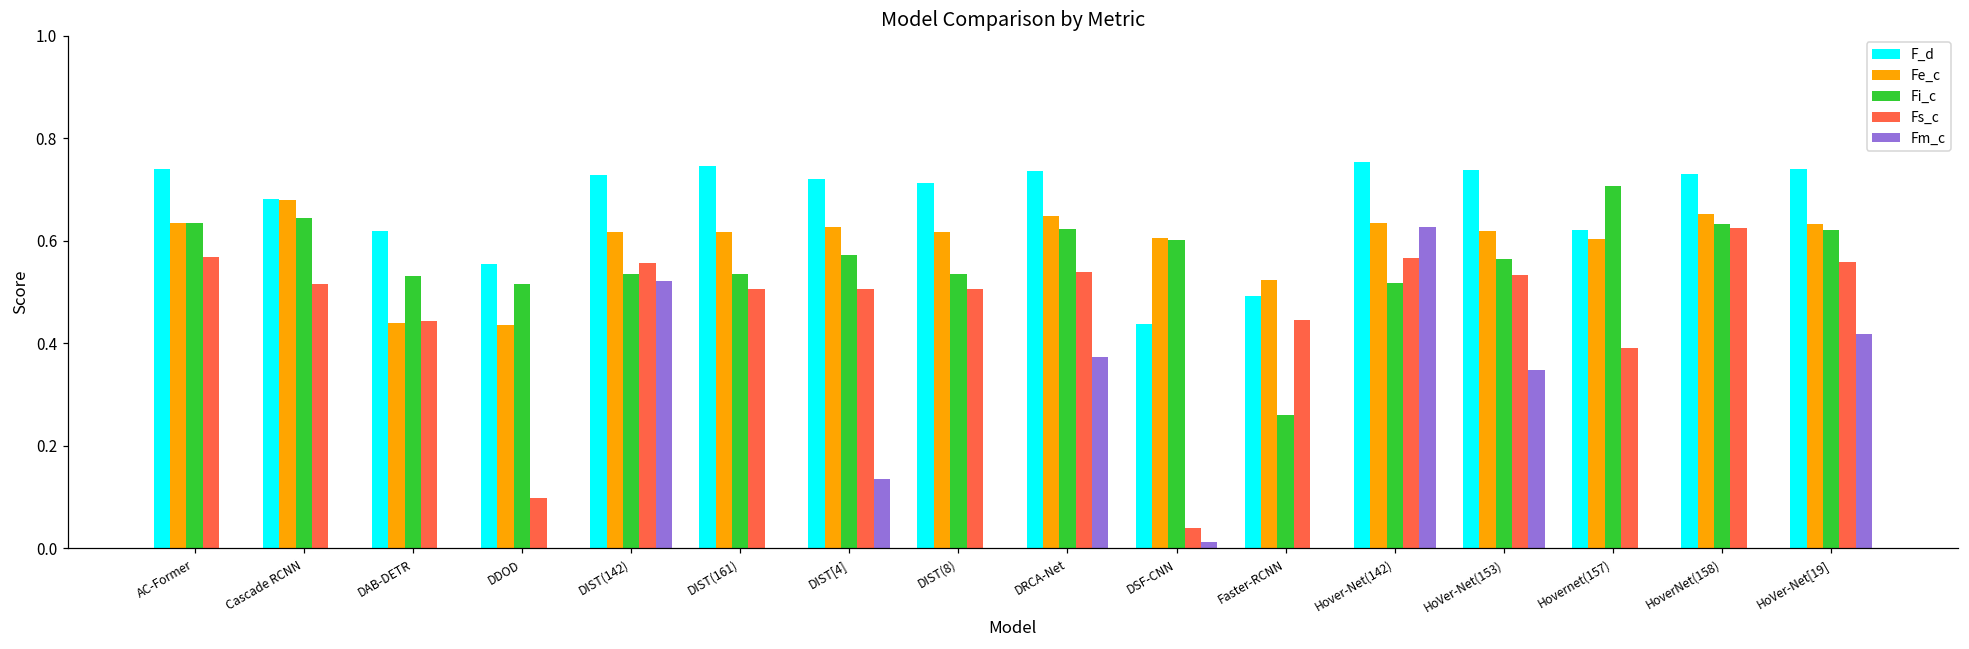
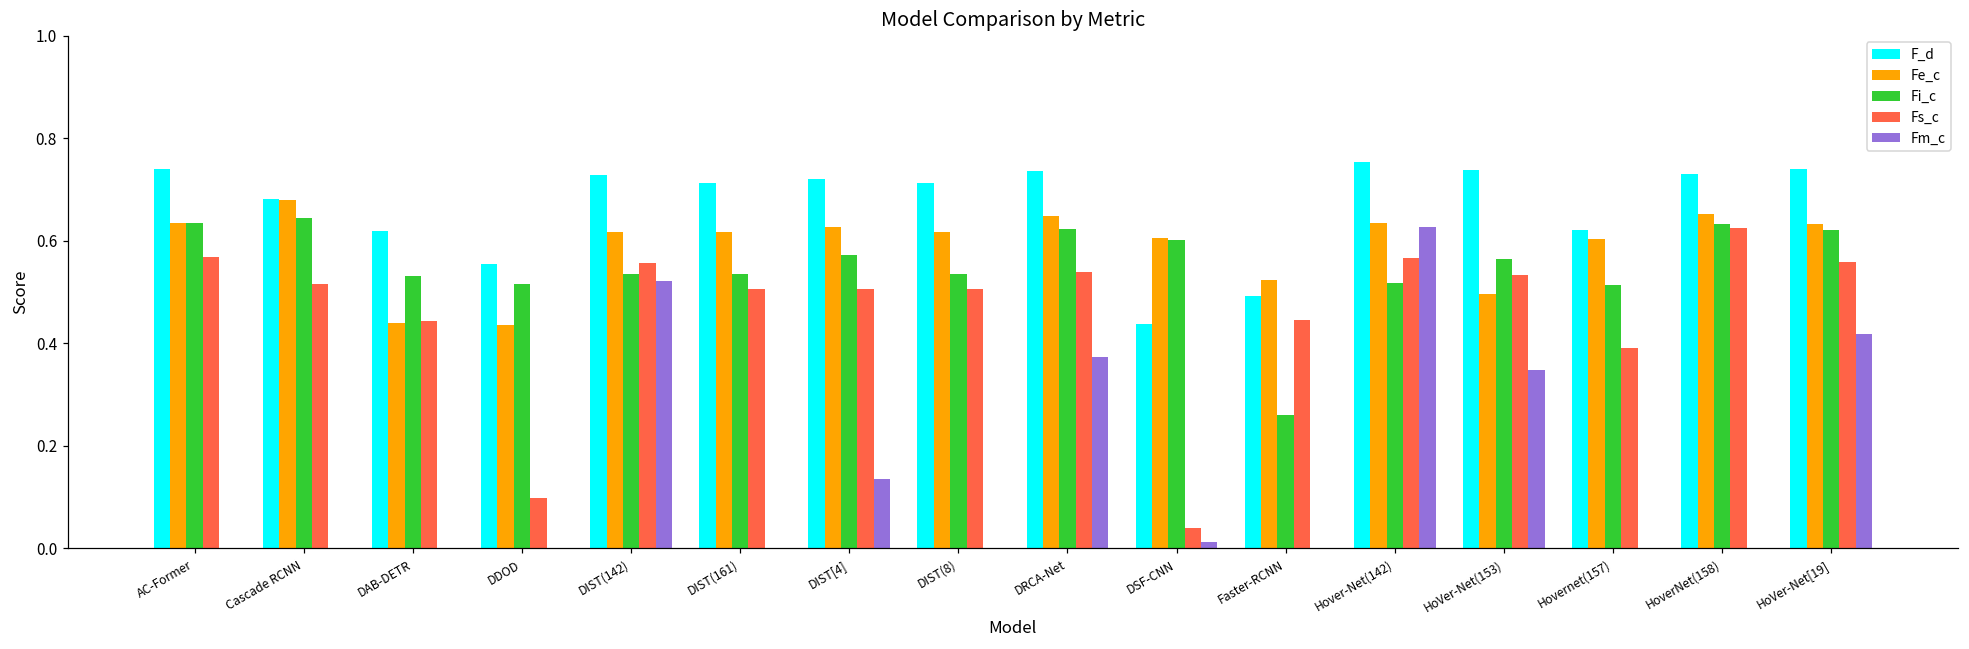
  {
    "F_d": {
      "AC-Former": 0.74,
      "Cascade RCNN": 0.68,
      "DAB-DETR": 0.62,
      "DDOD": 0.55,
      "DIST(142)": 0.73,
-     "DIST(161)": 0.75,
+     "DIST(161)": 0.71,
      "DIST[4]": 0.72,
      "DIST(8)": 0.71,
      "DRCA-Net": 0.74,
      "DSF-CNN": 0.44,
      "Faster-RCNN": 0.49,
      "Hover-Net(142)": 0.75,
      "HoVer-Net(153)": 0.74,
      "Hovernet(157)": 0.62,
      "HoverNet(158)": 0.73,
      "HoVer-Net[19]": 0.74
    },
    "Fe_c": {
      "AC-Former": 0.64,
      "Cascade RCNN": 0.68,
      "DAB-DETR": 0.44,
      "DDOD": 0.44,
      "DIST(142)": 0.62,
      "DIST(161)": 0.62,
      "DIST[4]": 0.63,
      "DIST(8)": 0.62,
      "DRCA-Net": 0.65,
      "DSF-CNN": 0.61,
      "Faster-RCNN": 0.52,
      "Hover-Net(142)": 0.64,
-     "HoVer-Net(153)": 0.62,
+     "HoVer-Net(153)": 0.50,
      "Hovernet(157)": 0.60,
      "HoverNet(158)": 0.65,
      "HoVer-Net[19]": 0.63
    },
    "Fi_c": {
      "AC-Former": 0.64,
      "Cascade RCNN": 0.64,
      "DAB-DETR": 0.53,
      "DDOD": 0.52,
      "DIST(142)": 0.53,
      "DIST(161)": 0.53,
      "DIST[4]": 0.57,
      "DIST(8)": 0.53,
      "DRCA-Net": 0.62,
      "DSF-CNN": 0.60,
      "Faster-RCNN": 0.26,
      "Hover-Net(142)": 0.52,
      "HoVer-Net(153)": 0.56,
-     "Hovernet(157)": 0.71,
+     "Hovernet(157)": 0.51,
      "HoverNet(158)": 0.63,
      "HoVer-Net[19]": 0.62
    },
    "Fs_c": {
      "AC-Former": 0.57,
      "Cascade RCNN": 0.52,
      "DAB-DETR": 0.44,
      "DDOD": 0.10,
      "DIST(142)": 0.56,
      "DIST(161)": 0.51,
      "DIST[4]": 0.51,
      "DIST(8)": 0.51,
      "DRCA-Net": 0.54,
      "DSF-CNN": 0.04,
      "Faster-RCNN": 0.45,
      "Hover-Net(142)": 0.57,
      "HoVer-Net(153)": 0.53,
      "Hovernet(157)": 0.39,
      "HoverNet(158)": 0.62,
      "HoVer-Net[19]": 0.56
    },
    "Fm_c": {
      "AC-Former": 0.00,
      "Cascade RCNN": 0.00,
      "DAB-DETR": 0.00,
      "DDOD": 0.00,
      "DIST(142)": 0.52,
      "DIST(161)": 0.00,
      "DIST[4]": 0.14,
      "DIST(8)": 0.00,
      "DRCA-Net": 0.37,
      "DSF-CNN": 0.01,
      "Faster-RCNN": 0.00,
      "Hover-Net(142)": 0.63,
      "HoVer-Net(153)": 0.35,
      "Hovernet(157)": 0.00,
      "HoverNet(158)": 0.00,
      "HoVer-Net[19]": 0.42
    }
  }
